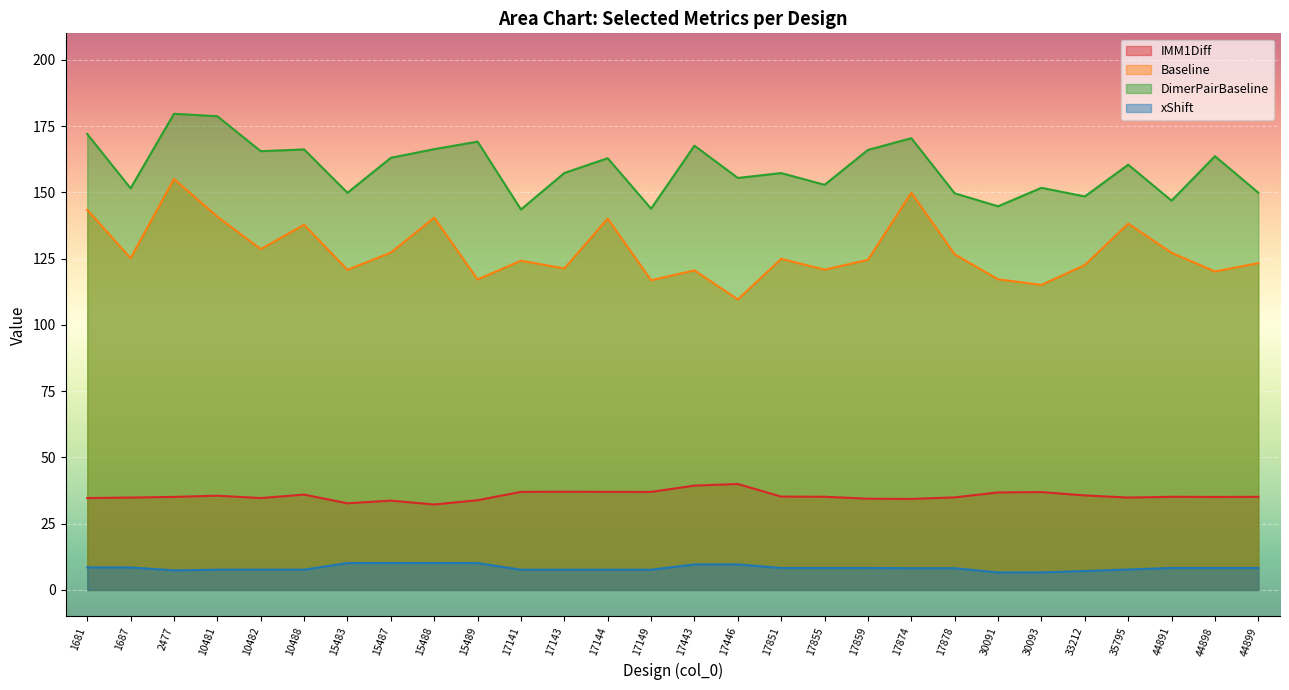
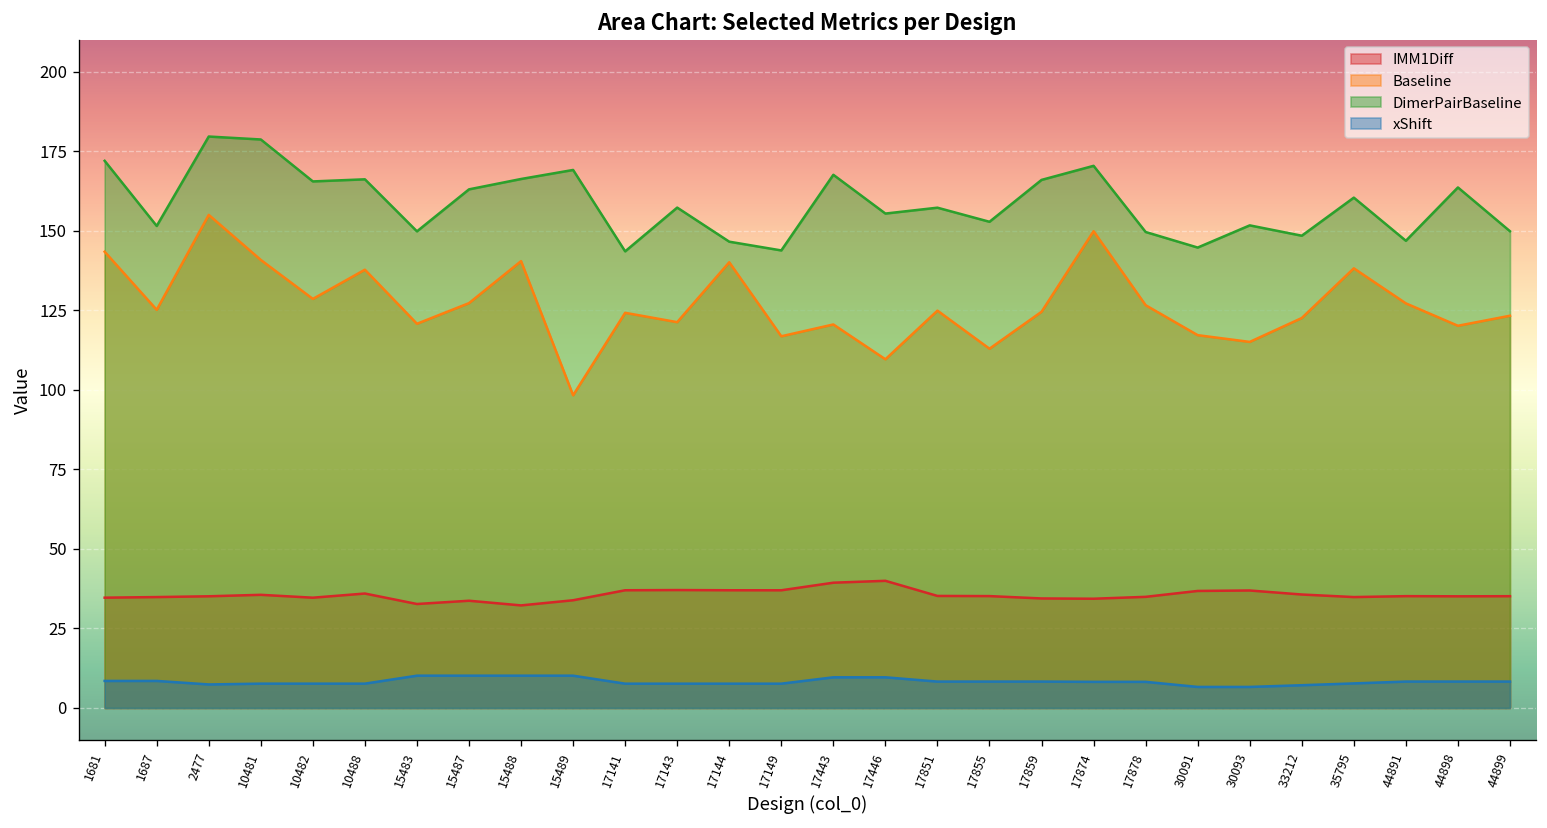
  {
    "IMM1Diff": {
      "1681": 35,
      "1687": 35,
      "2477": 35,
      "10481": 36,
      "10482": 35,
      "10488": 36,
      "15483": 33,
      "15487": 34,
      "15488": 32,
      "15489": 34,
      "17141": 37,
      "17143": 37,
      "17144": 37,
      "17149": 37,
      "17443": 39,
      "17446": 40,
      "17851": 35,
      "17855": 35,
      "17859": 34,
      "17874": 34,
      "17878": 35,
      "30091": 37,
      "30093": 37,
      "33212": 36,
      "35795": 35,
      "44891": 35,
      "44898": 35,
      "44899": 35
    },
    "Baseline": {
      "1681": 143,
      "1687": 125,
      "2477": 155,
      "10481": 141,
      "10482": 129,
      "10488": 138,
      "15483": 121,
      "15487": 127,
      "15488": 140,
-     "15489": 117,
+     "15489": 98,
      "17141": 124,
      "17143": 121,
      "17144": 140,
      "17149": 117,
      "17443": 121,
      "17446": 110,
      "17851": 125,
-     "17855": 121,
+     "17855": 113,
      "17859": 125,
      "17874": 150,
      "17878": 127,
      "30091": 117,
      "30093": 115,
      "33212": 123,
      "35795": 138,
      "44891": 127,
      "44898": 120,
      "44899": 123
    },
    "DimerPairBaseline": {
      "1681": 172,
      "1687": 152,
      "2477": 180,
      "10481": 179,
      "10482": 166,
      "10488": 166,
      "15483": 150,
      "15487": 163,
      "15488": 166,
      "15489": 169,
      "17141": 144,
      "17143": 157,
-     "17144": 163,
+     "17144": 147,
      "17149": 144,
      "17443": 168,
      "17446": 155,
      "17851": 157,
      "17855": 153,
      "17859": 166,
      "17874": 170,
      "17878": 150,
      "30091": 145,
      "30093": 152,
      "33212": 148,
      "35795": 160,
      "44891": 147,
      "44898": 164,
      "44899": 150
    },
    "xShift": {
      "1681": 9,
      "1687": 9,
      "2477": 7,
      "10481": 8,
      "10482": 8,
      "10488": 8,
      "15483": 10,
      "15487": 10,
      "15488": 10,
      "15489": 10,
      "17141": 8,
      "17143": 8,
      "17144": 8,
      "17149": 8,
      "17443": 10,
      "17446": 10,
      "17851": 8,
      "17855": 8,
      "17859": 8,
      "17874": 8,
      "17878": 8,
      "30091": 7,
      "30093": 7,
      "33212": 7,
      "35795": 8,
      "44891": 8,
      "44898": 8,
      "44899": 8
    }
  }
